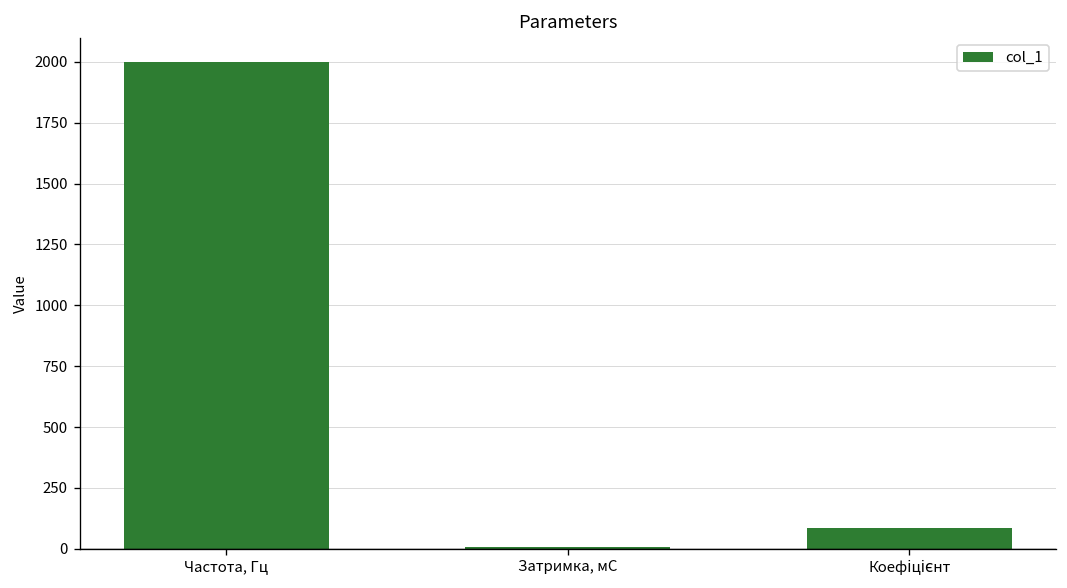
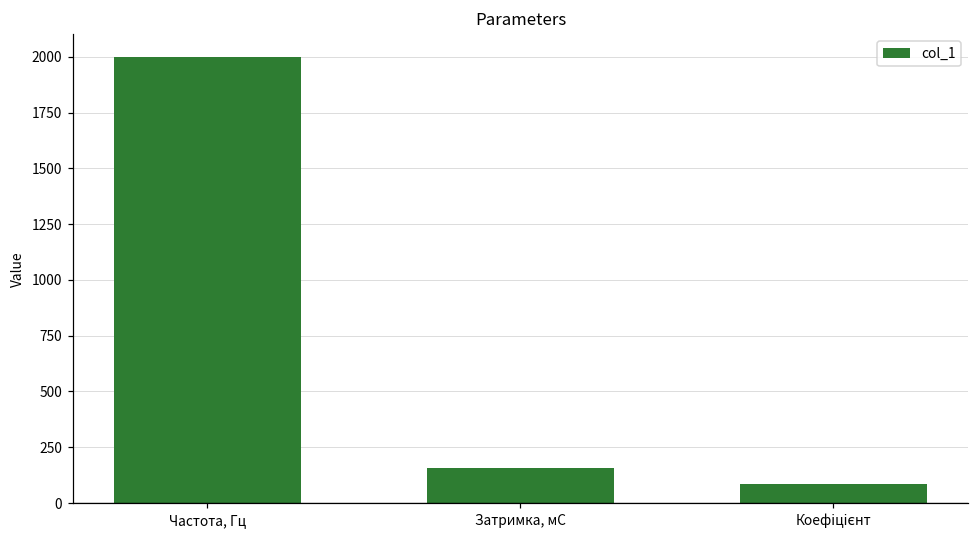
  {
    "Частота, Гц": 2000,
-   "Затримка, мС": 10,
+   "Затримка, мС": 160,
    "Коефіцієнт": 80
  }
